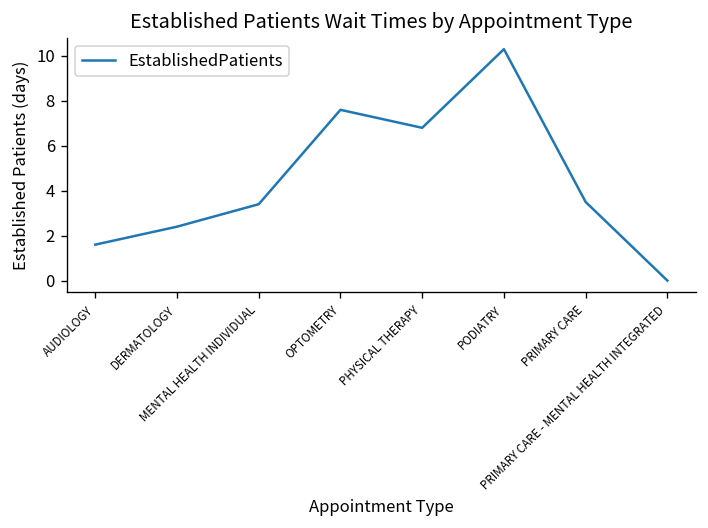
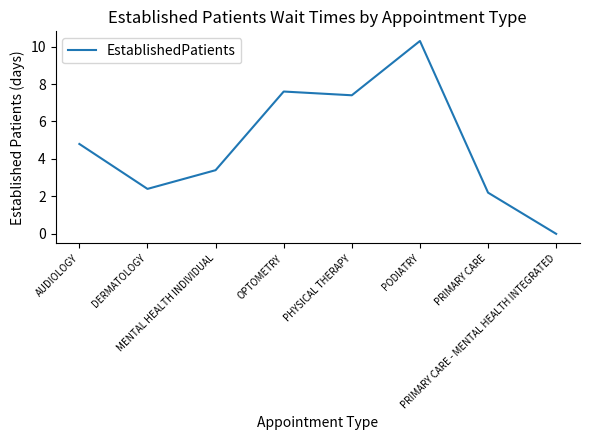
  {
-   "AUDIOLOGY": 1.6,
+   "AUDIOLOGY": 4.8,
    "DERMATOLOGY": 2.4,
    "MENTAL HEALTH INDIVIDUAL": 3.4,
    "OPTOMETRY": 7.6,
-   "PHYSICAL THERAPY": 6.8,
+   "PHYSICAL THERAPY": 7.4,
    "PODIATRY": 10.3,
-   "PRIMARY CARE": 3.5,
+   "PRIMARY CARE": 2.2,
    "PRIMARY CARE - MENTAL HEALTH INTEGRATED": 0.0
  }
